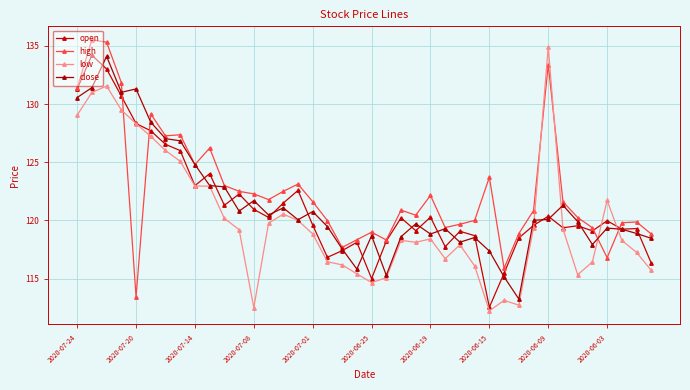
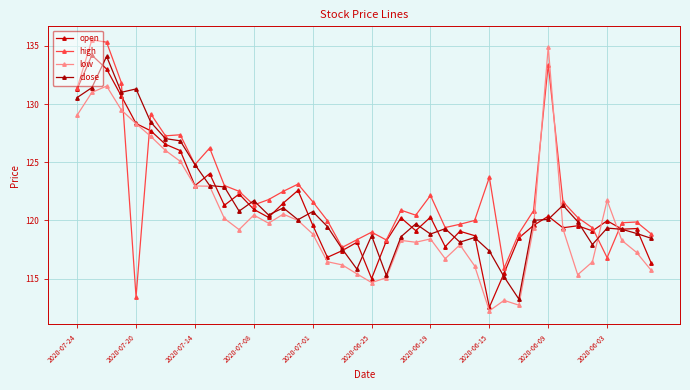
  {
    "high": {
      "2020-07-20": 113.4,
-     "2020-07-08": 122.3,
+     "2020-07-08": 121.3,
      "2020-07-01": 121.6,
      "2020-06-25": 119.0,
      "2020-06-19": 122.2,
      "2020-06-15": 123.7,
      "2020-06-09": 133.4,
      "2020-06-03": 116.8
    },
    "low": {
      "2020-07-24": 129.1,
-     "2020-07-08": 112.5,
+     "2020-07-08": 120.5,
      "2020-07-01": 118.8,
      "2020-06-25": 114.7,
      "2020-06-19": 118.4,
      "2020-06-15": 112.2,
      "2020-06-09": 134.9,
      "2020-06-03": 121.7
    }
  }
